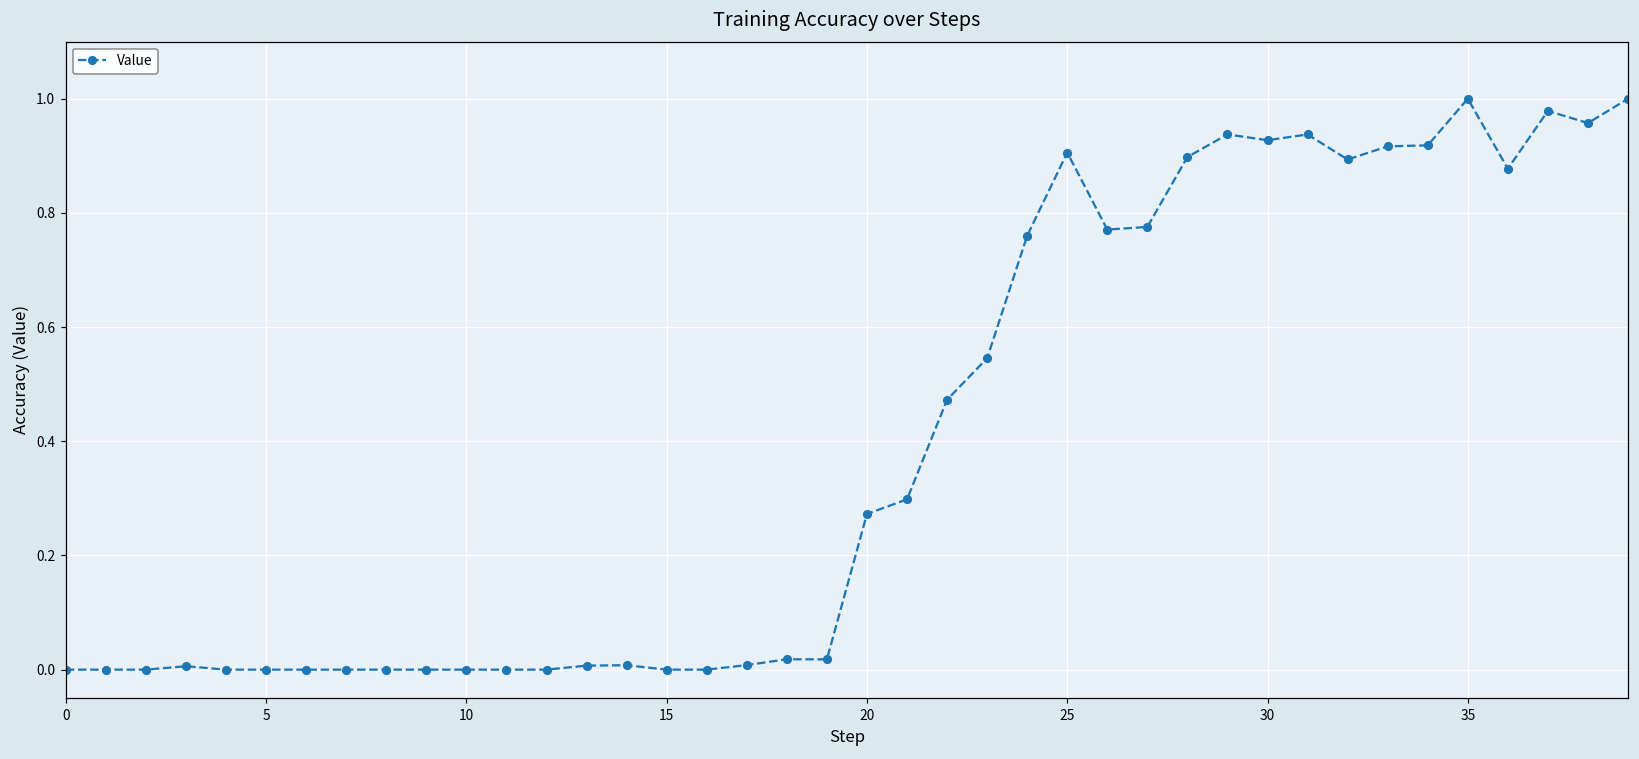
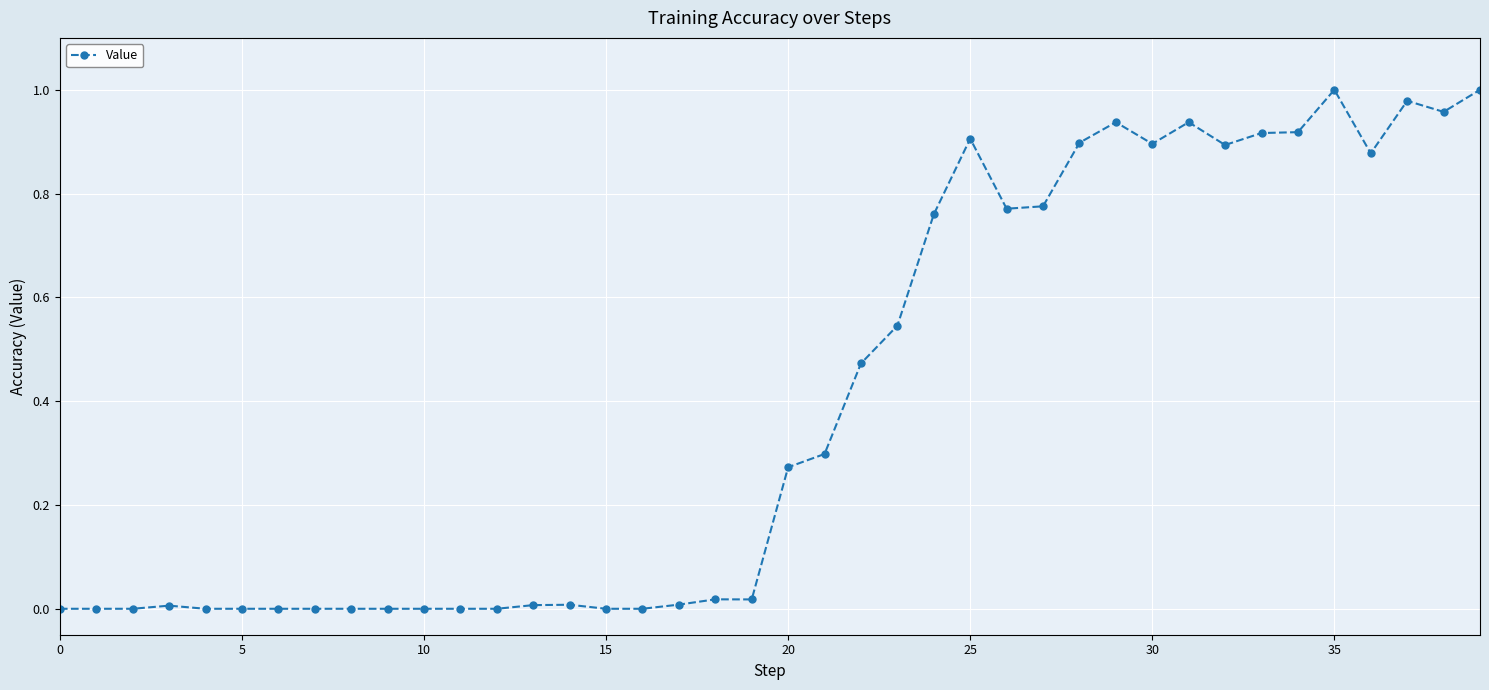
  {
    "0": 0.00,
    "5": 0.00,
    "10": 0.00,
    "15": 0.00,
    "20": 0.27,
    "25": 0.91,
-   "30": 0.93,
+   "30": 0.90,
    "35": 1.00
  }
